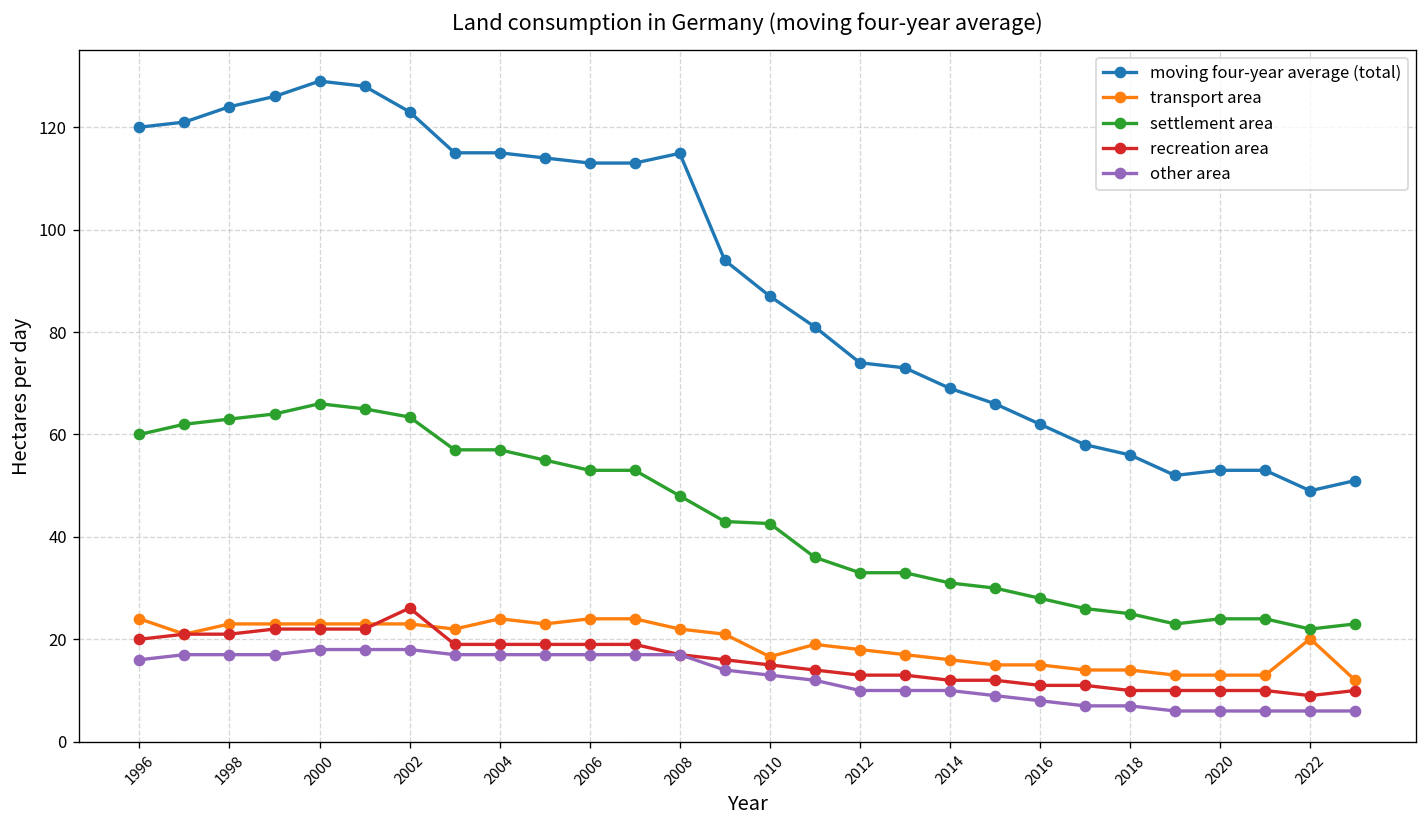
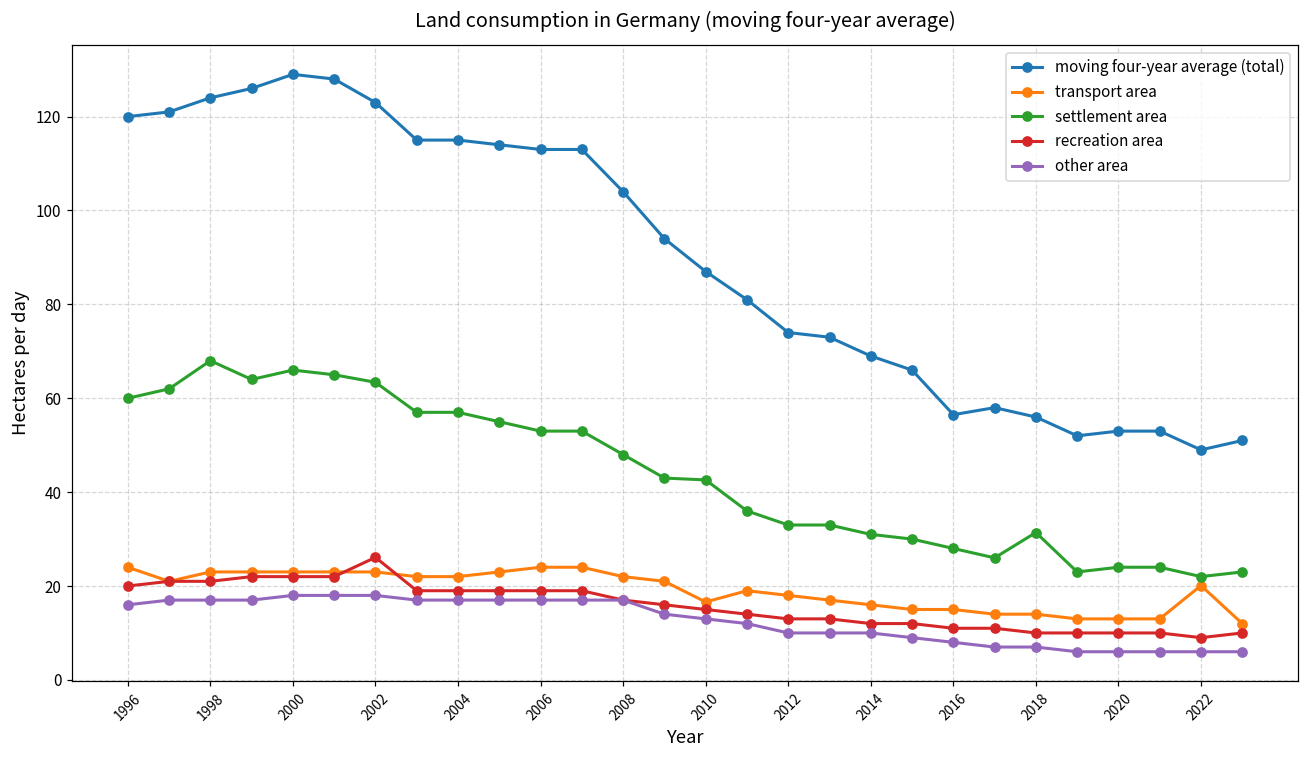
  {
    "moving four-year average (total)": {
      "1996": 120,
      "1998": 124,
      "2000": 129,
      "2002": 123,
      "2004": 115,
      "2006": 113,
-     "2008": 115,
+     "2008": 104,
      "2010": 87,
      "2012": 74,
      "2014": 69,
-     "2016": 62,
+     "2016": 57,
      "2018": 56,
      "2020": 53,
      "2022": 49
    },
    "transport area": {
      "1996": 24,
      "1998": 23,
      "2000": 23,
      "2002": 23,
-     "2004": 24,
+     "2004": 22,
      "2006": 24,
      "2008": 22,
      "2010": 17,
      "2012": 18,
      "2014": 16,
      "2016": 15,
      "2018": 14,
      "2020": 13,
      "2022": 20
    },
    "settlement area": {
      "1996": 60,
-     "1998": 63,
+     "1998": 68,
      "2000": 66,
      "2002": 63,
      "2004": 57,
      "2006": 53,
      "2008": 48,
      "2010": 43,
      "2012": 33,
      "2014": 31,
      "2016": 28,
-     "2018": 25,
+     "2018": 31,
      "2020": 24,
      "2022": 22
    },
    "recreation area": {
      "1996": 20,
      "1998": 21,
      "2000": 22,
      "2002": 26,
      "2004": 19,
      "2006": 19,
      "2010": 15,
      "2012": 13,
      "2014": 12,
      "2016": 11,
      "2018": 10,
      "2020": 10,
      "2022": 9
    },
    "other area": {
      "1996": 16,
      "1998": 17,
      "2000": 18,
      "2002": 18,
      "2004": 17,
      "2006": 17,
      "2010": 13,
      "2012": 10,
      "2014": 10,
      "2016": 8,
      "2018": 7,
      "2020": 6,
      "2022": 6
    }
  }
